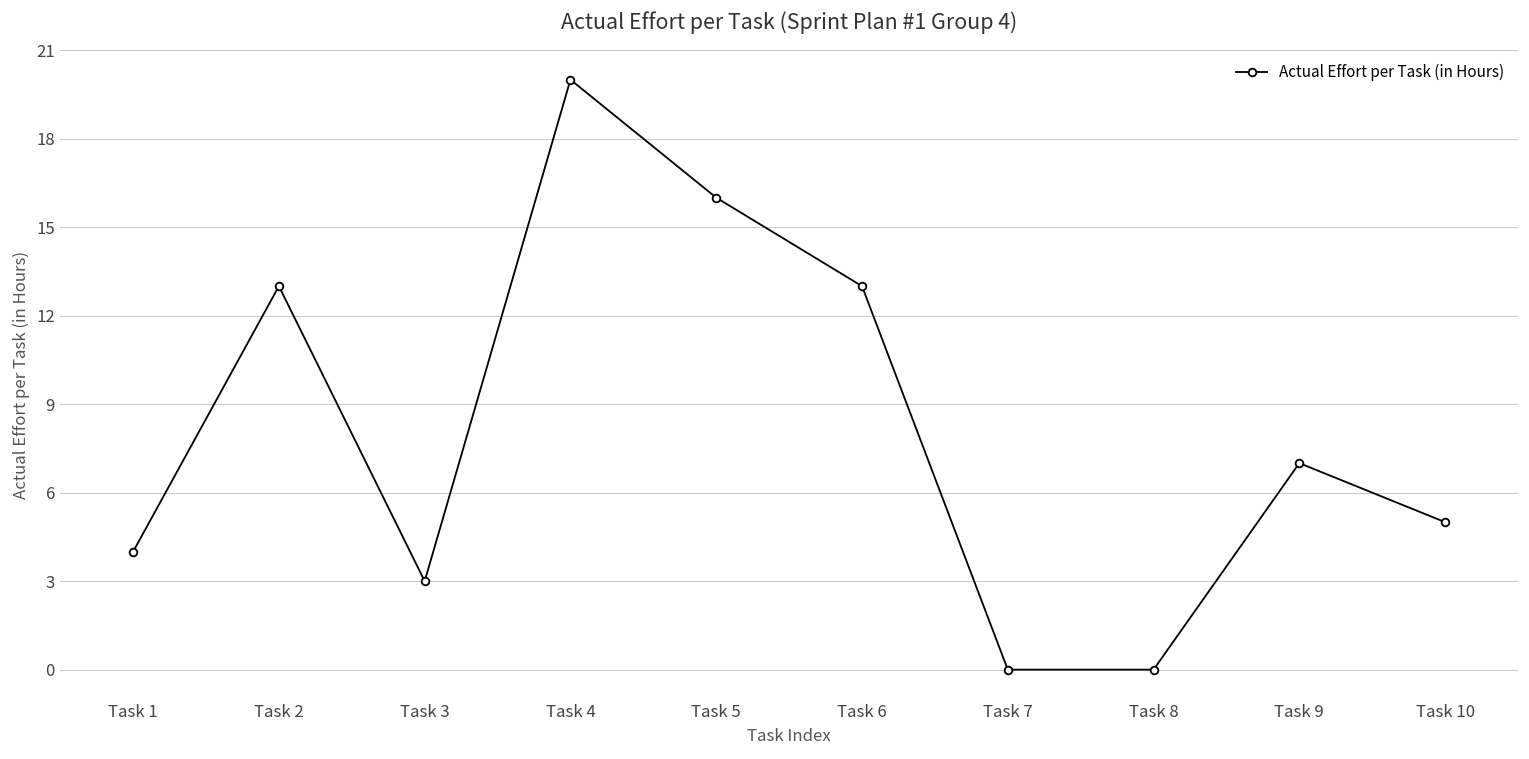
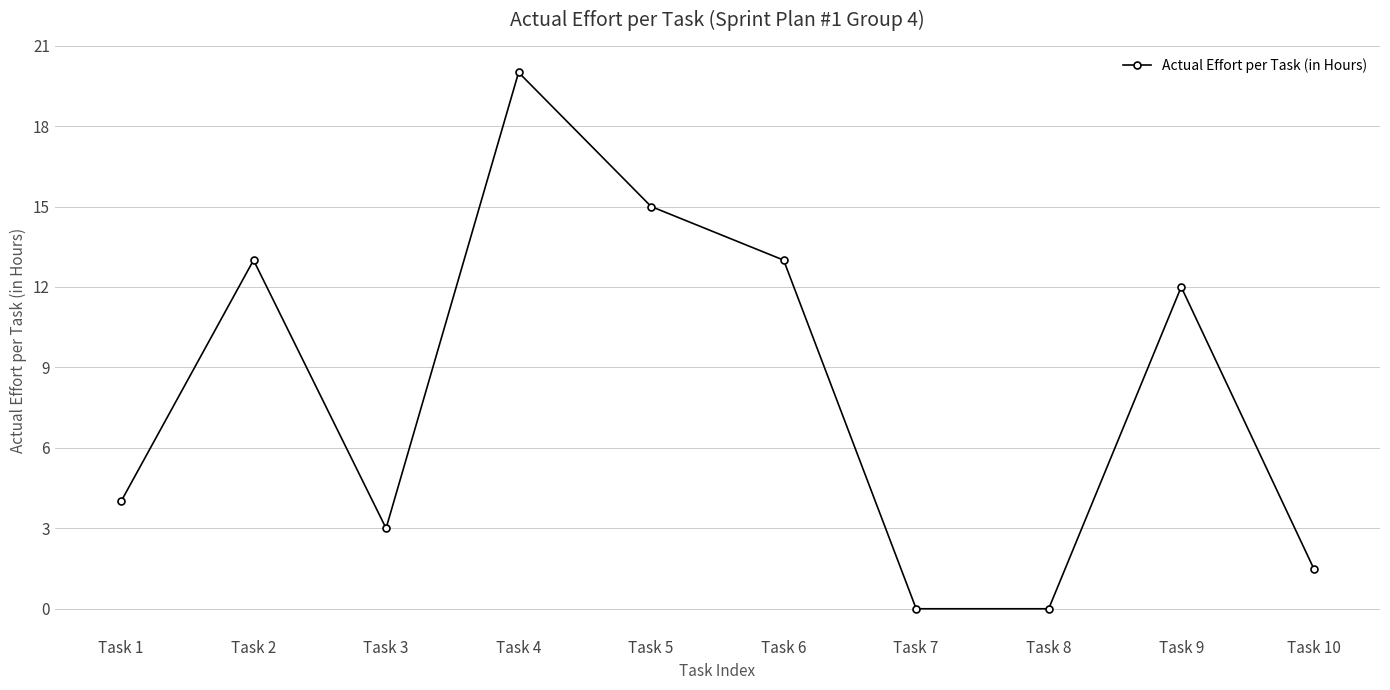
  {
    "Task 1": 4.0,
    "Task 2": 13.0,
    "Task 3": 3.0,
    "Task 4": 20.0,
-   "Task 5": 16,
+   "Task 5": 15,
    "Task 6": 13.0,
    "Task 7": 0.0,
    "Task 8": 0.0,
-   "Task 9": 7,
-   "Task 10": 5.0
+   "Task 9": 12,
+   "Task 10": 1.5
  }
